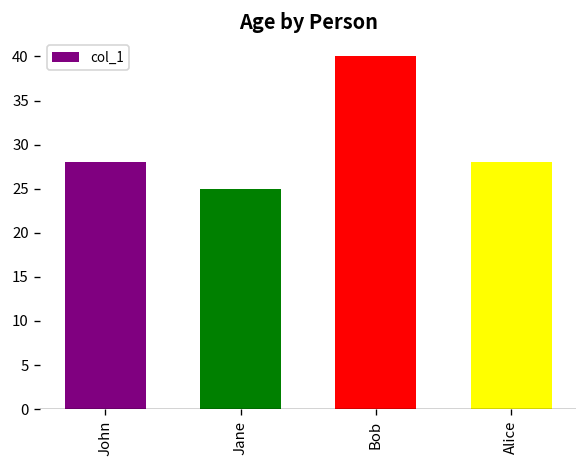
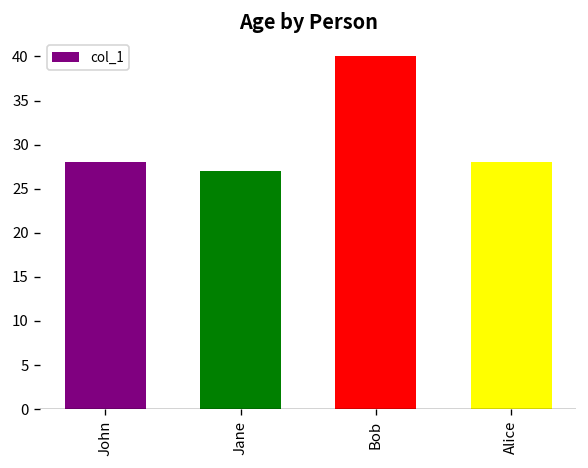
  {
    "John": 28,
-   "Jane": 25,
+   "Jane": 27,
    "Bob": 40,
    "Alice": 28
  }
